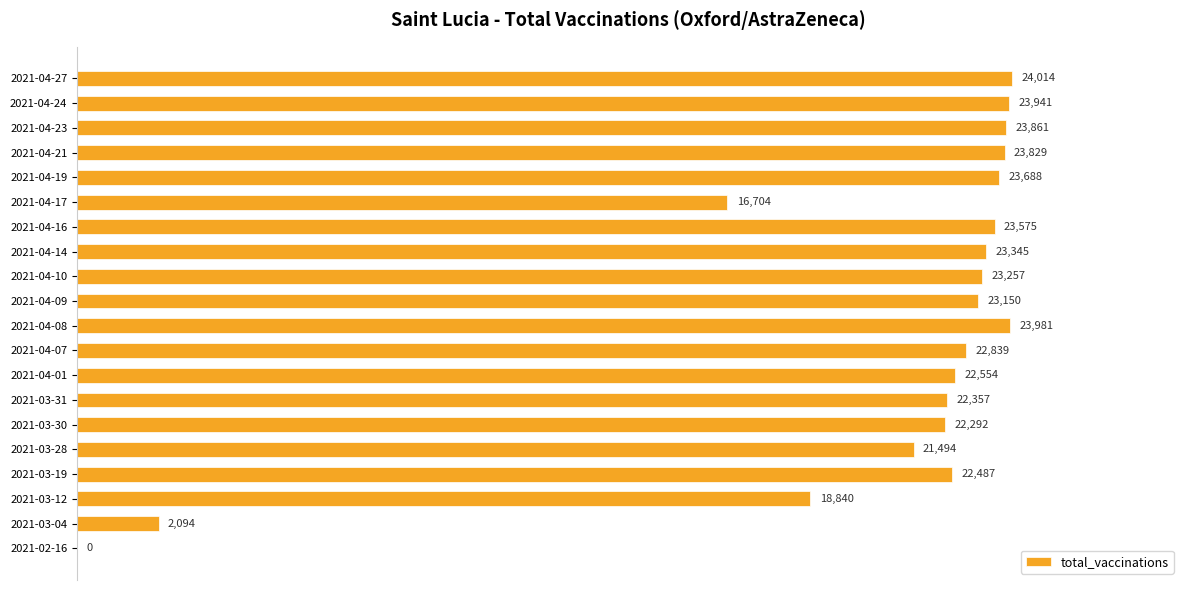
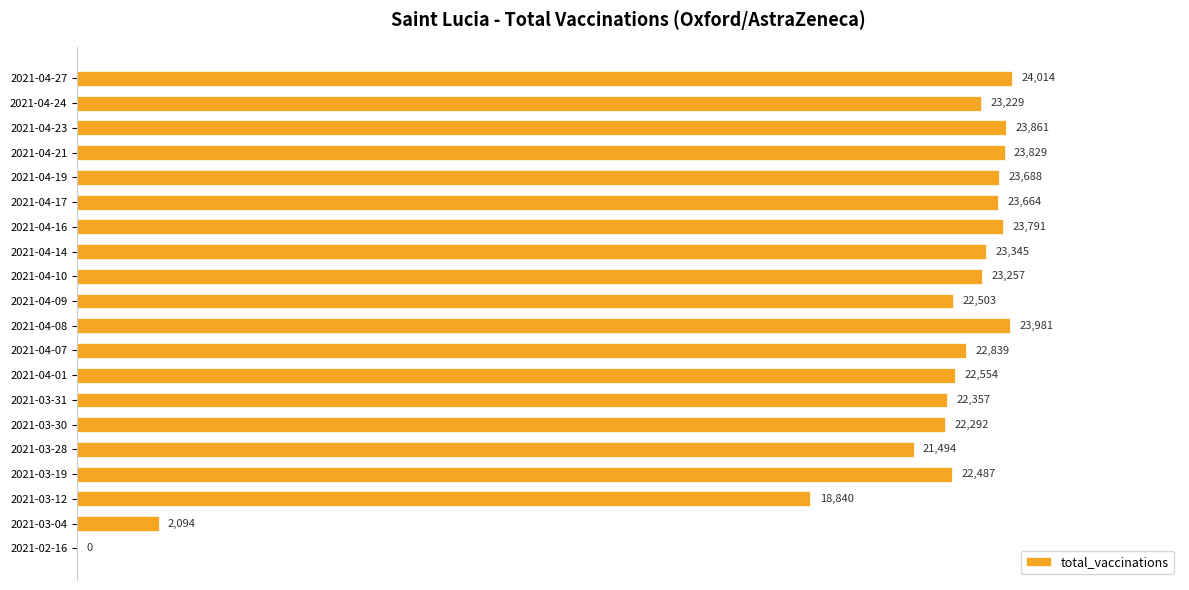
  {
    "2021-04-27": "24,014",
-   "2021-04-24": "23,941",
+   "2021-04-24": "23,229",
    "2021-04-23": "23,861",
    "2021-04-21": "23,829",
    "2021-04-19": "23,688",
-   "2021-04-17": "16,704",
-   "2021-04-16": "23,575",
+   "2021-04-17": "23,664",
+   "2021-04-16": "23,791",
    "2021-04-14": "23,345",
    "2021-04-10": "23,257",
-   "2021-04-09": "23,150",
+   "2021-04-09": "22,503",
    "2021-04-08": "23,981",
    "2021-04-07": "22,839",
    "2021-04-01": "22,554",
    "2021-03-31": "22,357",
    "2021-03-30": "22,292",
    "2021-03-28": "21,494",
    "2021-03-19": "22,487",
    "2021-03-12": "18,840",
    "2021-03-04": "2,094",
    "2021-02-16": "0"
  }
